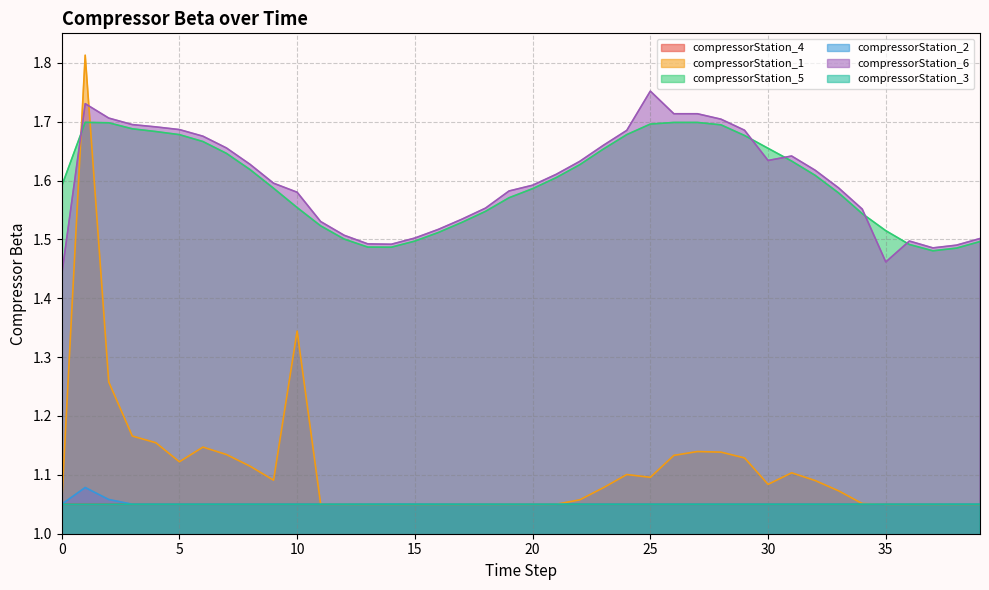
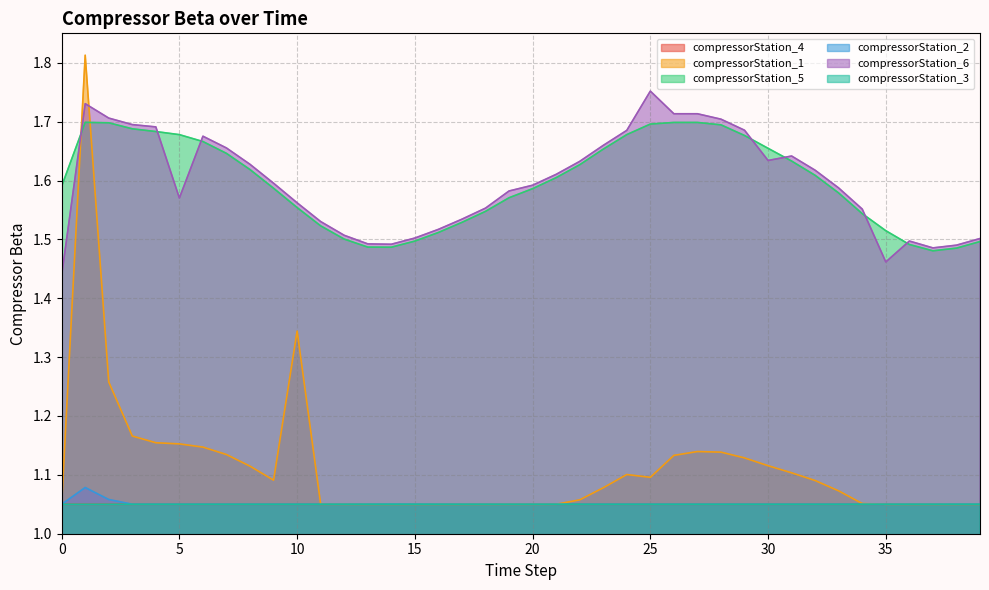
  {
    "compressorStation_1": {
-     "5": 1.12,
+     "5": 1.15,
      "10": 1.34,
      "25": 1.10,
-     "30": 1.08
+     "30": 1.12
    },
    "compressorStation_6": {
      "0": 1.44,
-     "5": 1.69,
-     "10": 1.58,
+     "5": 1.57,
+     "10": 1.56,
      "15": 1.50,
      "20": 1.59,
      "25": 1.75,
      "30": 1.63,
      "35": 1.46
    }
  }
